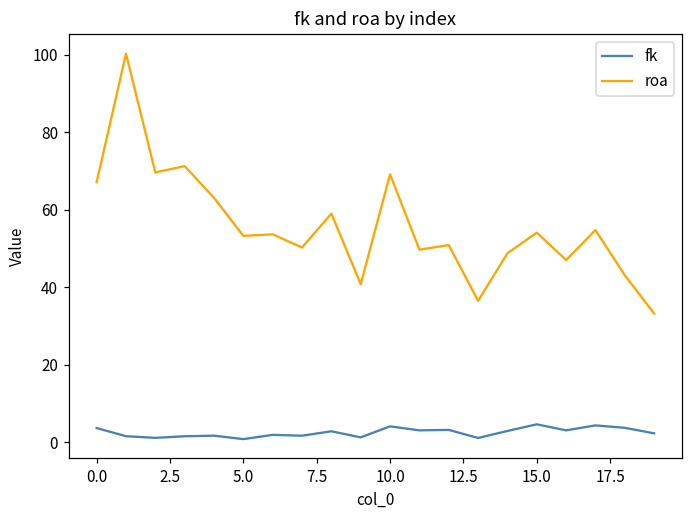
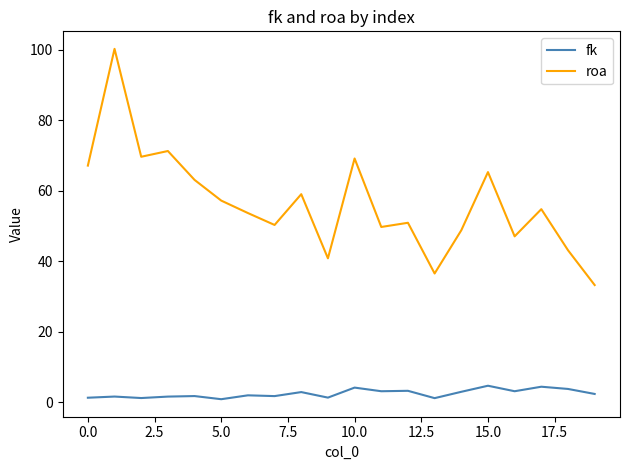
  {
    "fk": {
-     "0.0": 4,
+     "0.0": 1,
      "5.0": 1,
      "10.0": 4,
      "15.0": 5
    },
    "roa": {
      "0.0": 67,
-     "5.0": 53,
+     "5.0": 57,
      "10.0": 69,
-     "15.0": 54
+     "15.0": 65
    }
  }
